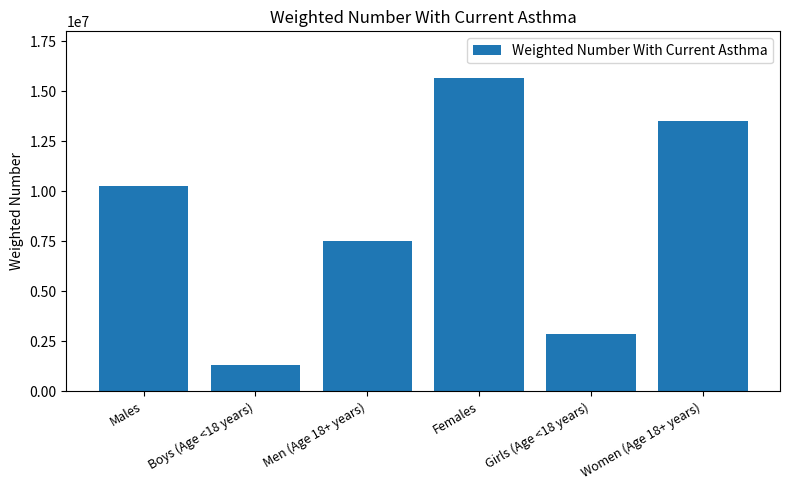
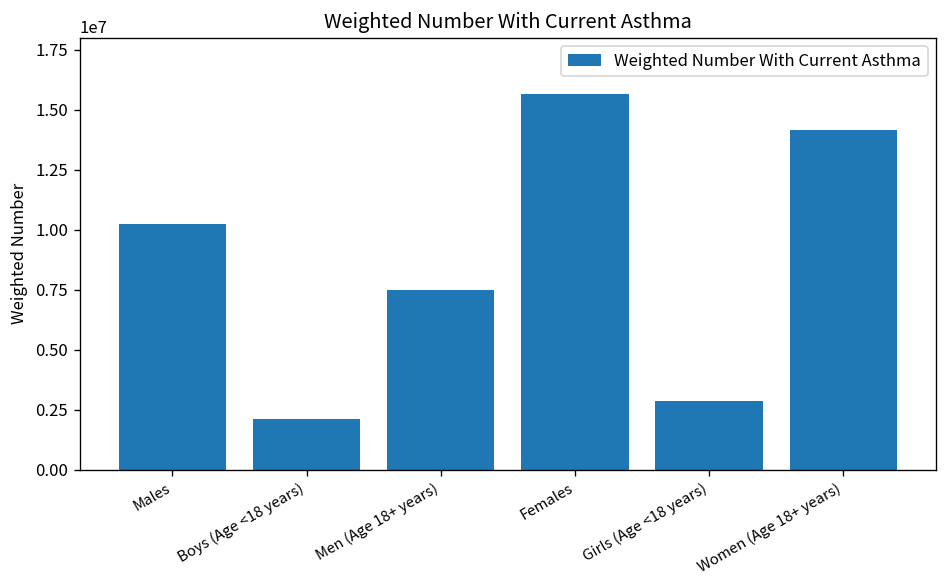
  {
    "Males": 10200000,
-   "Boys (Age <18 years)": 1300000,
+   "Boys (Age <18 years)": 2100000,
    "Men (Age 18+ years)": 7500000,
    "Females": 15700000,
    "Girls (Age <18 years)": 2900000,
-   "Women (Age 18+ years)": 13500000
+   "Women (Age 18+ years)": 14200000
  }
